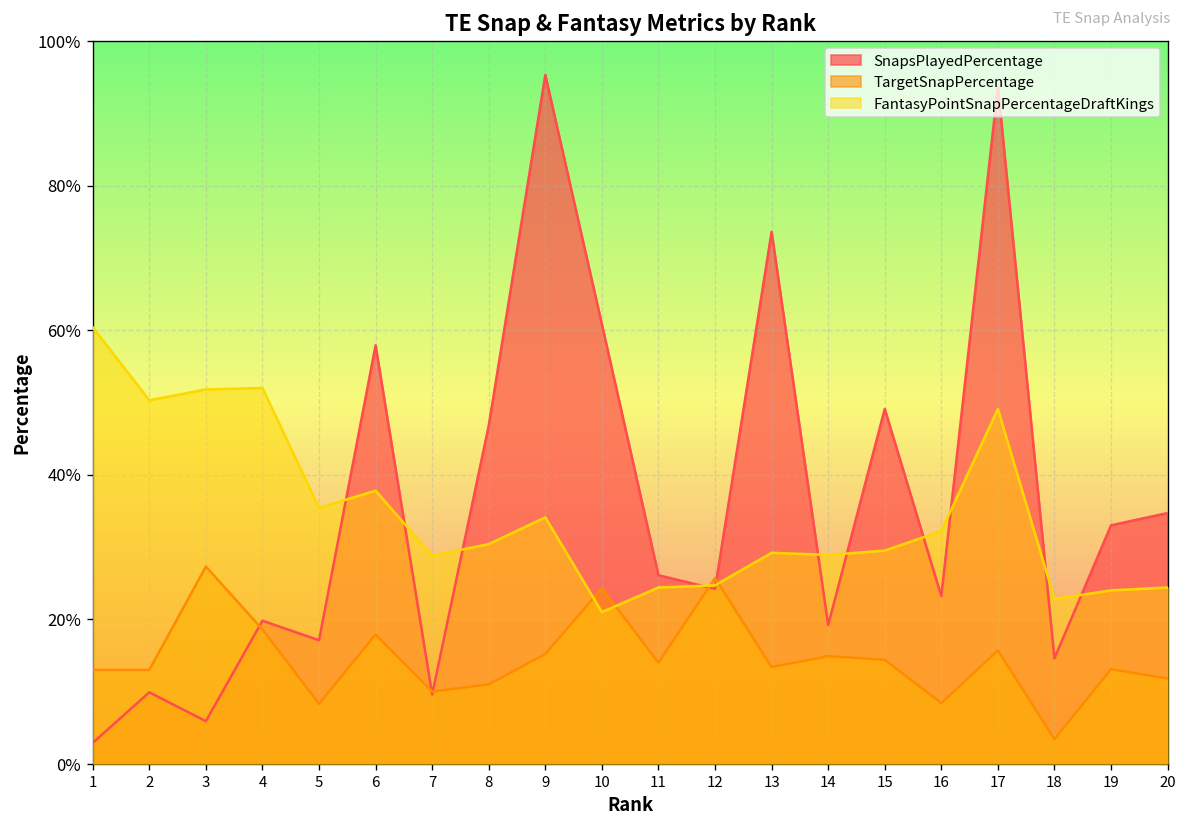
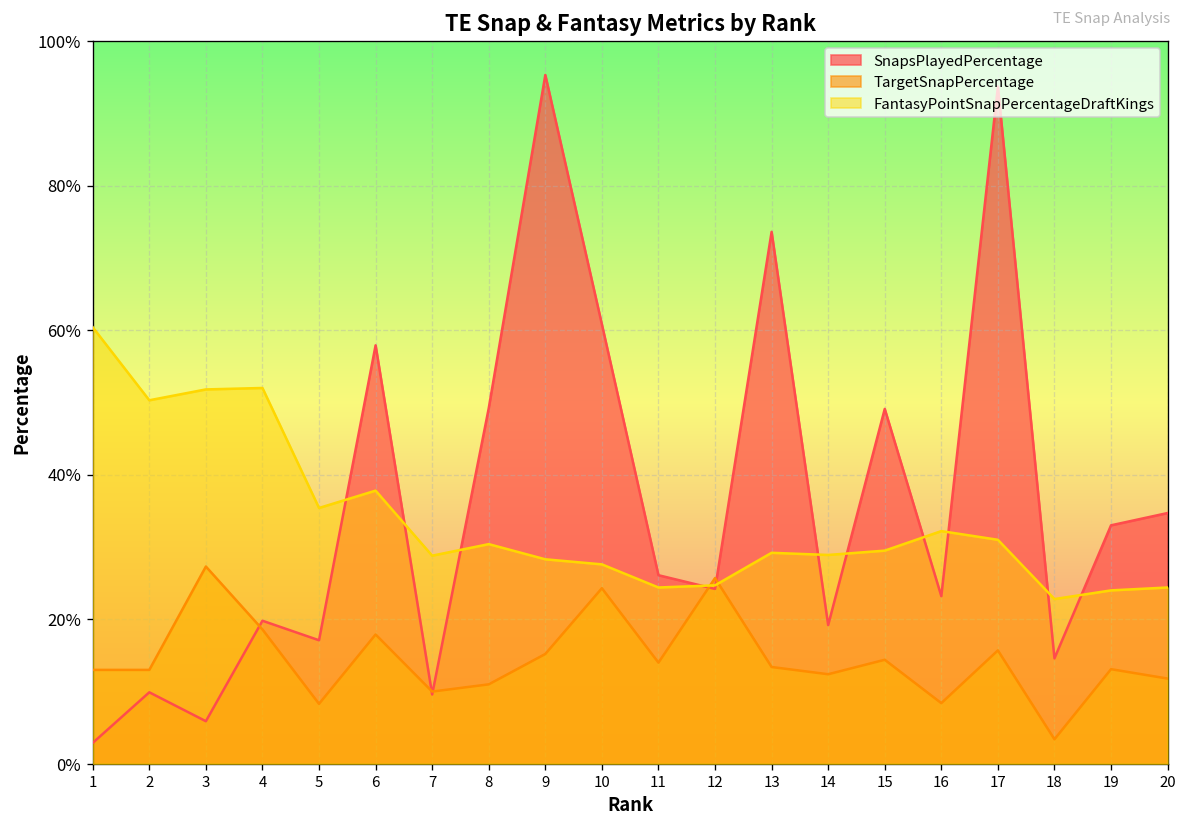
  {
    "SnapsPlayedPercentage": {
      "1": "3%",
      "2": "10%",
      "3": "6%",
      "4": "20%",
      "5": "17%",
      "6": "58%",
-     "8": "47%",
+     "8": "49%",
      "9": "95%",
      "10": "61%",
      "11": "26%",
      "12": "24%",
      "13": "74%",
      "14": "19%",
      "15": "49%",
      "16": "23%",
      "18": "15%",
      "19": "33%",
      "20": "35%"
    },
    "TargetSnapPercentage": {
      "1": "13%",
      "2": "13%",
      "3": "27%",
      "4": "19%",
      "5": "8%",
      "6": "18%",
      "8": "11%",
      "9": "15%",
      "10": "24%",
      "11": "14%",
      "12": "26%",
      "13": "13%",
-     "14": "15%",
+     "14": "12%",
      "15": "14%",
      "16": "8%",
      "17": "16%",
      "18": "3%",
      "19": "13%",
      "20": "12%"
    },
    "FantasyPointSnapPercentageDraftKings": {
      "1": "60%",
      "2": "50%",
      "3": "52%",
      "4": "52%",
      "5": "35%",
      "6": "38%",
      "7": "29%",
      "8": "30%",
-     "9": "34%",
-     "10": "21%",
+     "9": "28%",
+     "10": "28%",
      "11": "24%",
      "12": "25%",
      "13": "29%",
      "14": "29%",
      "15": "30%",
      "16": "32%",
-     "17": "49%",
+     "17": "31%",
      "18": "23%",
      "19": "24%",
      "20": "24%"
    }
  }
